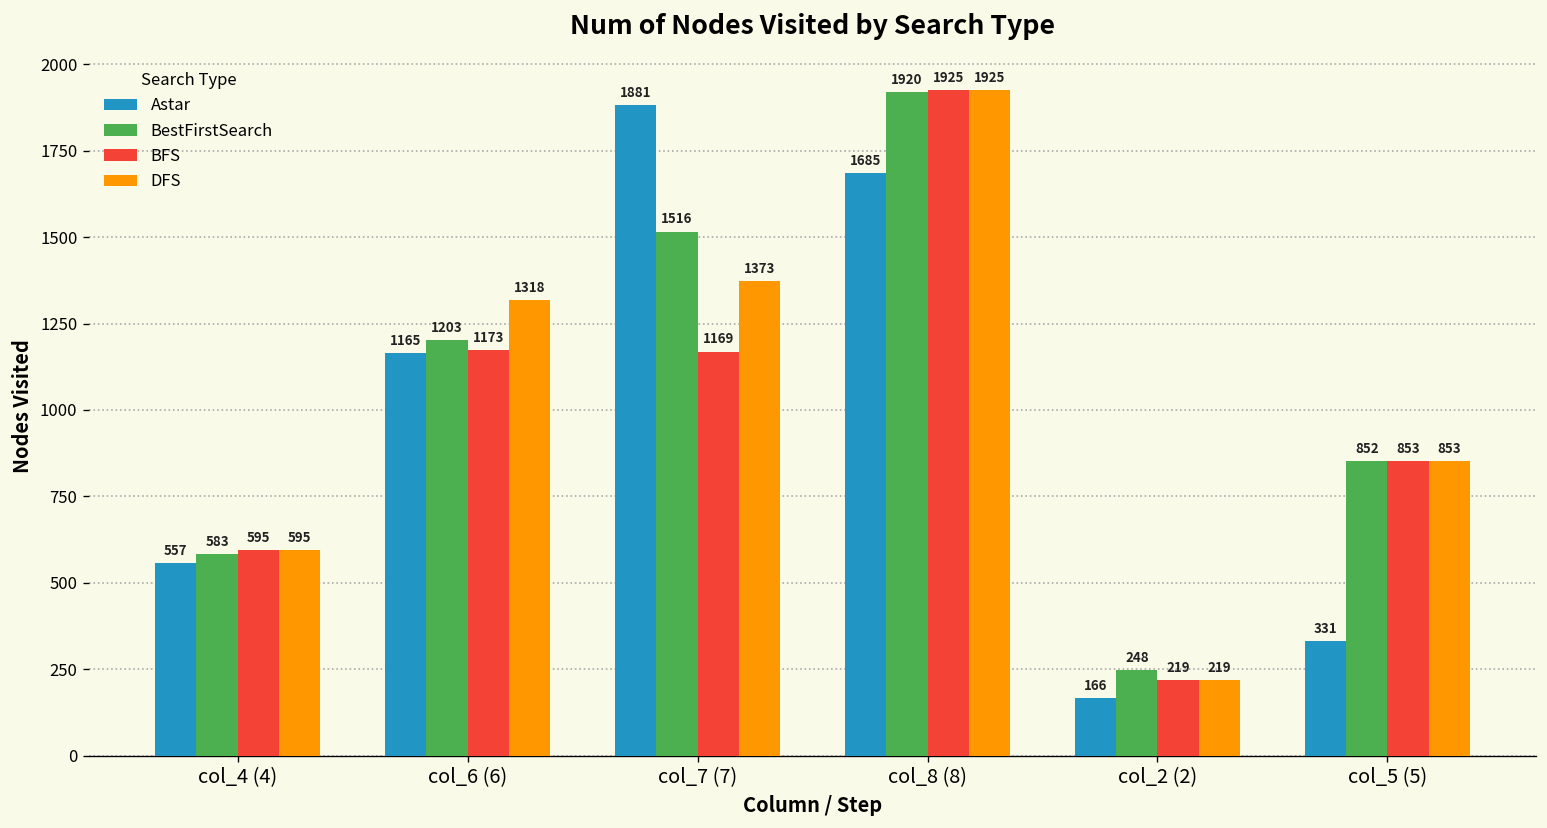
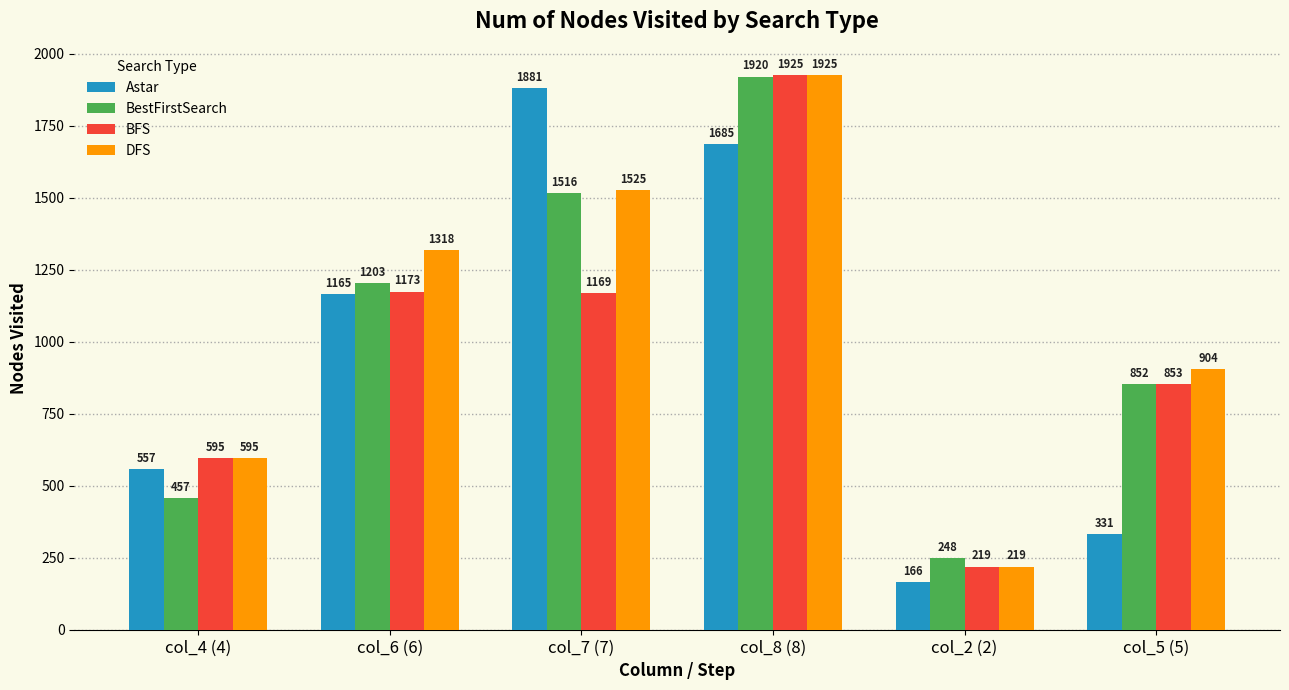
  {
    "Astar": {
      "col_4 (4)": 557,
      "col_6 (6)": 1165,
      "col_7 (7)": 1881,
      "col_8 (8)": 1685,
      "col_2 (2)": 166,
      "col_5 (5)": 331
    },
    "BestFirstSearch": {
-     "col_4 (4)": 583,
+     "col_4 (4)": 457,
      "col_6 (6)": 1203,
      "col_7 (7)": 1516,
      "col_8 (8)": 1920,
      "col_2 (2)": 248,
      "col_5 (5)": 852
    },
    "BFS": {
      "col_4 (4)": 595,
      "col_6 (6)": 1173,
      "col_7 (7)": 1169,
      "col_8 (8)": 1925,
      "col_2 (2)": 219,
      "col_5 (5)": 853
    },
    "DFS": {
      "col_4 (4)": 595,
      "col_6 (6)": 1318,
-     "col_7 (7)": 1373,
+     "col_7 (7)": 1525,
      "col_8 (8)": 1925,
      "col_2 (2)": 219,
-     "col_5 (5)": 853
+     "col_5 (5)": 904
    }
  }
